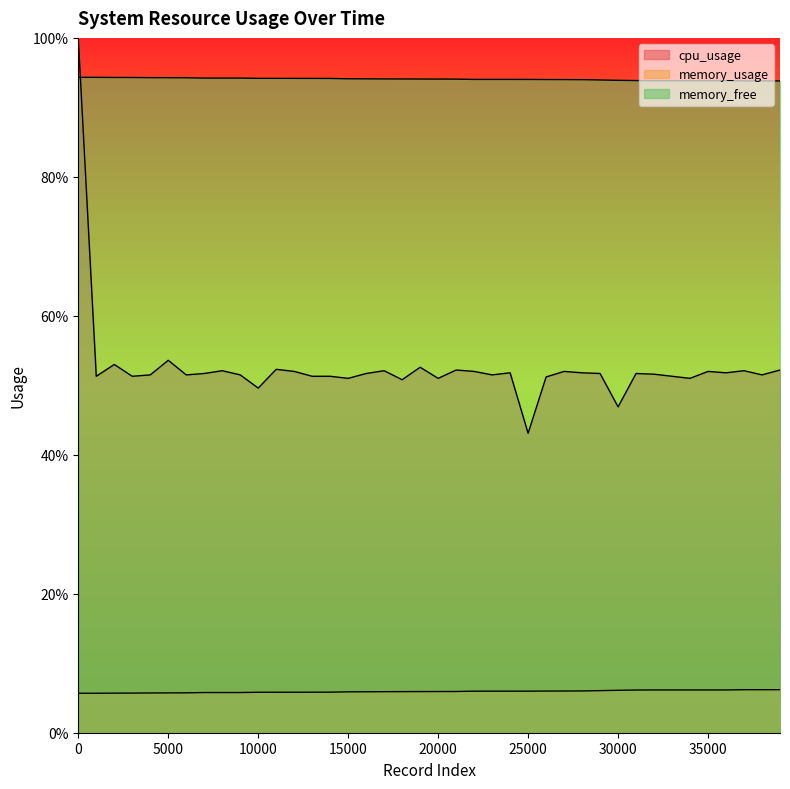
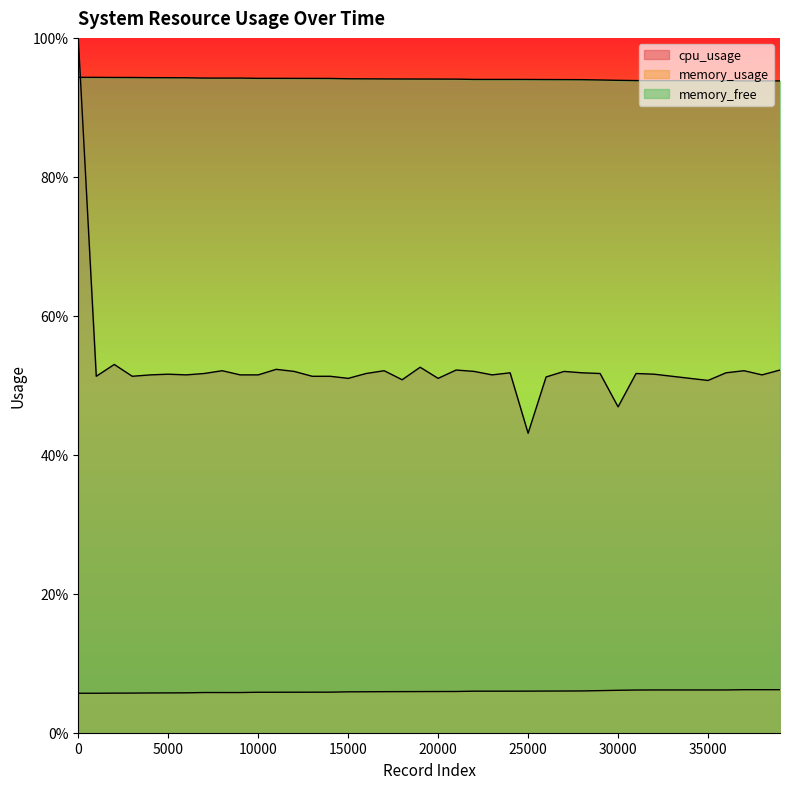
  {
    "cpu_usage": {
      "0": "100%",
-     "5000": "54%",
-     "10000": "50%",
+     "5000": "52%",
+     "10000": "52%",
      "15000": "51%",
      "20000": "51%",
      "25000": "43%",
      "30000": "47%",
-     "35000": "52%"
+     "35000": "51%"
    },
    "memory_usage": {
      "0": "6%",
      "5000": "6%",
      "10000": "6%",
      "15000": "6%",
      "20000": "6%",
      "25000": "6%",
      "30000": "6%",
      "35000": "6%"
    },
    "memory_free": {
      "0": "94%",
      "5000": "94%",
      "10000": "94%",
      "15000": "94%",
      "20000": "94%",
      "25000": "94%",
      "30000": "94%"
    }
  }
